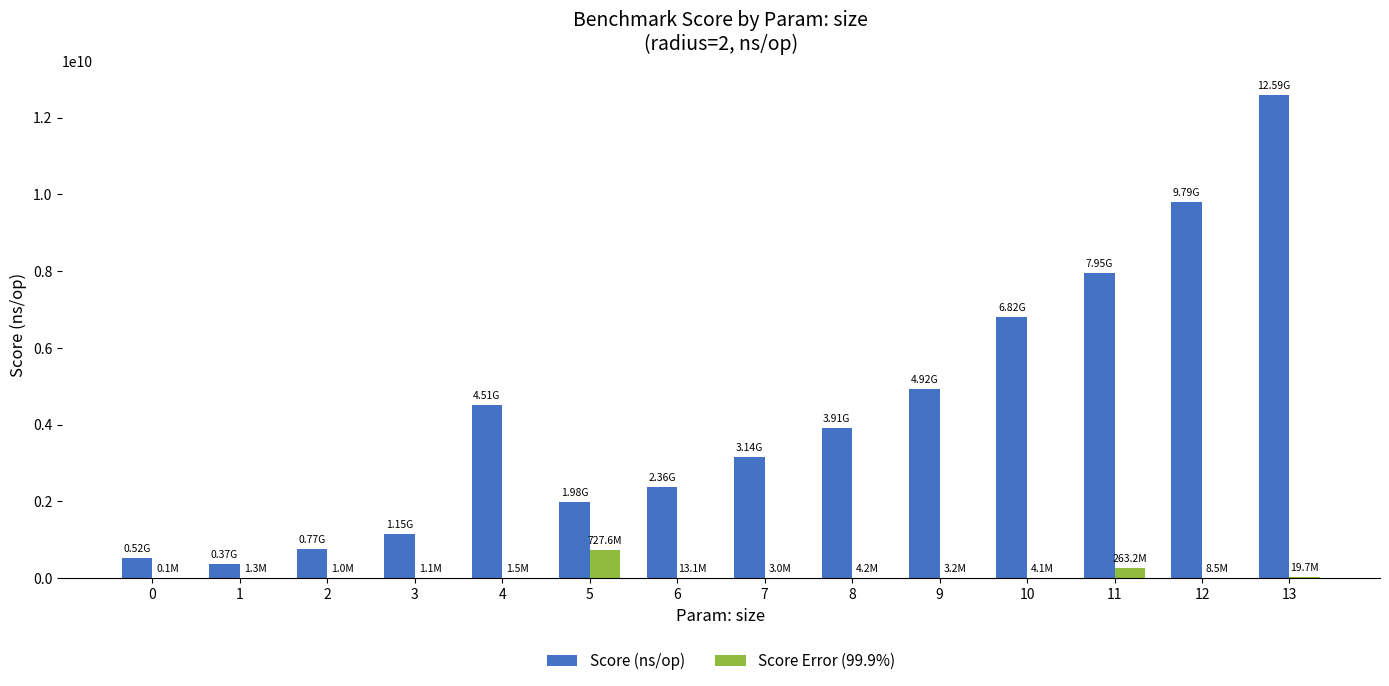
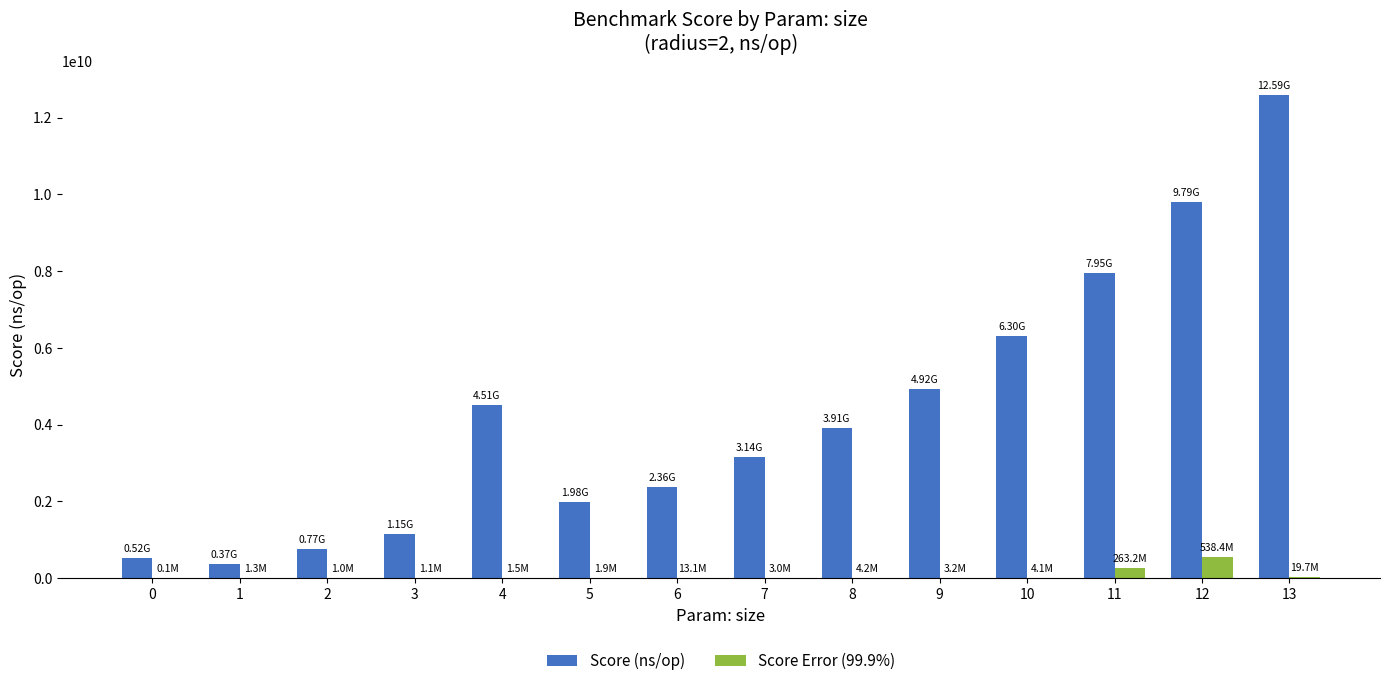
  {
    "Score (ns/op)": {
      "0": "0.52G",
      "1": "0.37G",
      "2": "0.77G",
      "3": "1.15G",
      "4": "4.51G",
      "5": "1.98G",
      "6": "2.36G",
      "7": "3.14G",
      "8": "3.91G",
      "9": "4.92G",
-     "10": "6.82G",
+     "10": "6.30G",
      "11": "7.95G",
      "12": "9.79G",
      "13": "12.59G"
    },
    "Score Error (99.9%)": {
      "0": "0.1M",
      "1": "1.3M",
      "2": "1.0M",
      "3": "1.1M",
      "4": "1.5M",
-     "5": "727.6M",
+     "5": "1.9M",
      "6": "13.1M",
      "7": "3.0M",
      "8": "4.2M",
      "9": "3.2M",
      "10": "4.1M",
      "11": "263.2M",
-     "12": "8.5M",
+     "12": "538.4M",
      "13": "19.7M"
    }
  }
